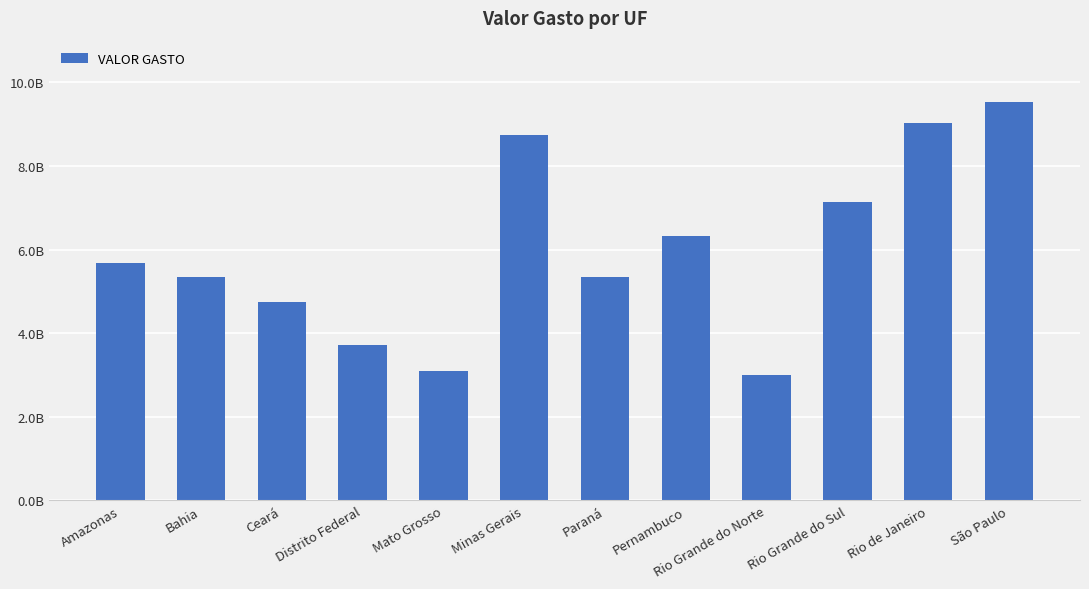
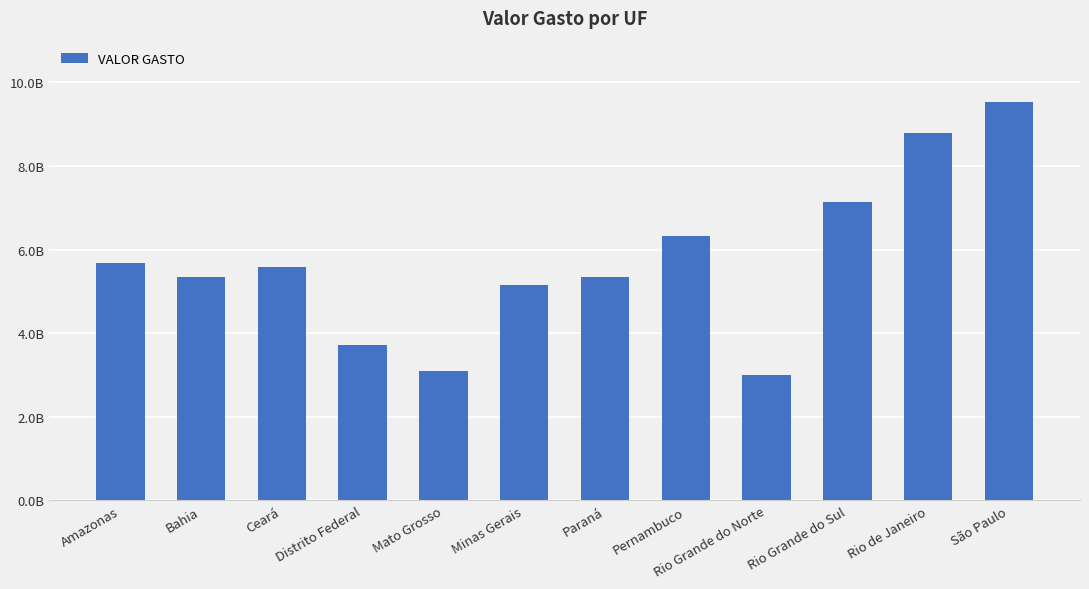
  {
    "Amazonas": 5700000000,
    "Bahia": 5400000000,
-   "Ceará": 4700000000,
+   "Ceará": 5600000000,
    "Distrito Federal": 3700000000,
    "Mato Grosso": 3100000000,
-   "Minas Gerais": 8700000000,
+   "Minas Gerais": 5200000000,
    "Paraná": 5300000000,
    "Pernambuco": 6300000000,
    "Rio Grande do Norte": 3000000000,
    "Rio Grande do Sul": 7100000000,
-   "Rio de Janeiro": 9000000000,
+   "Rio de Janeiro": 8800000000,
    "São Paulo": 9500000000
  }
